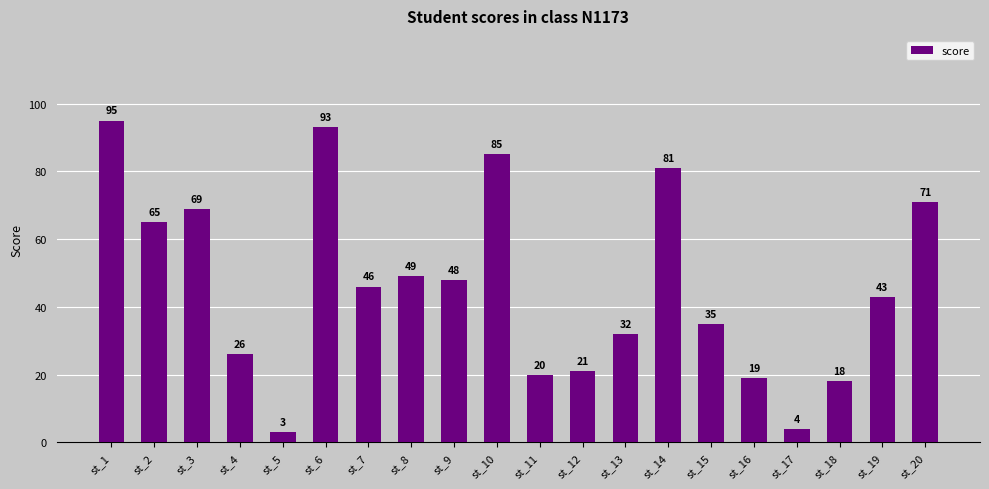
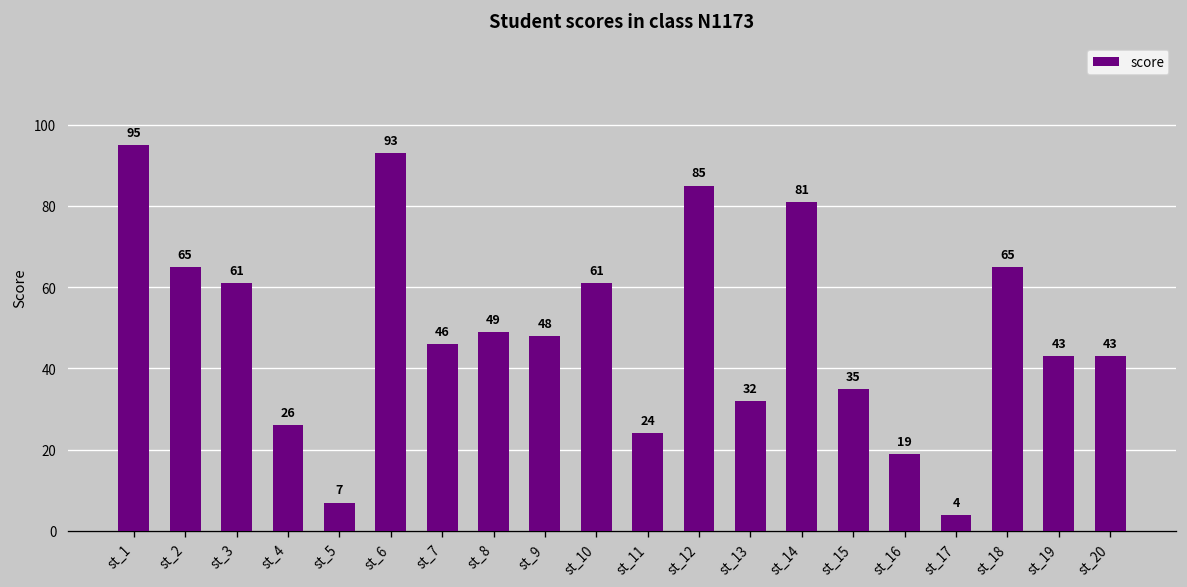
  {
    "st_1": 95,
    "st_2": 65,
-   "st_3": 69,
+   "st_3": 61,
    "st_4": 26,
-   "st_5": 3,
+   "st_5": 7,
    "st_6": 93,
    "st_7": 46,
    "st_8": 49,
    "st_9": 48,
-   "st_10": 85,
-   "st_11": 20,
-   "st_12": 21,
+   "st_10": 61,
+   "st_11": 24,
+   "st_12": 85,
    "st_13": 32,
    "st_14": 81,
    "st_15": 35,
    "st_16": 19,
    "st_17": 4,
-   "st_18": 18,
+   "st_18": 65,
    "st_19": 43,
-   "st_20": 71
+   "st_20": 43
  }
